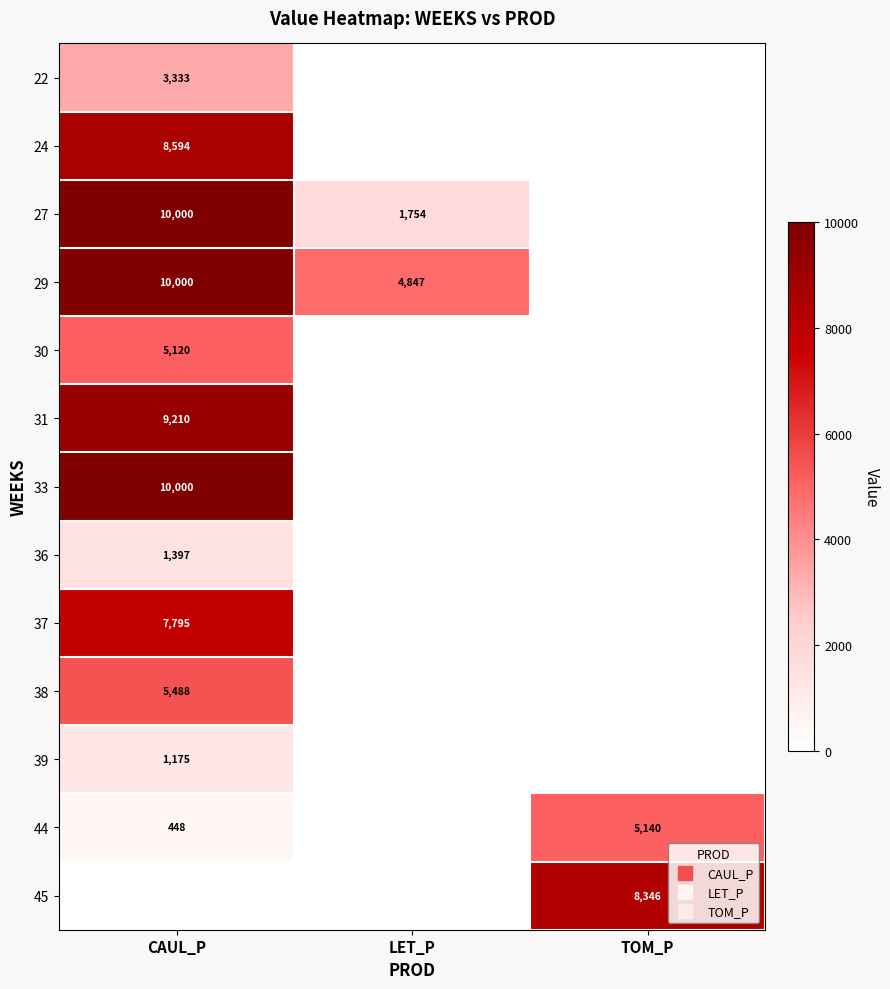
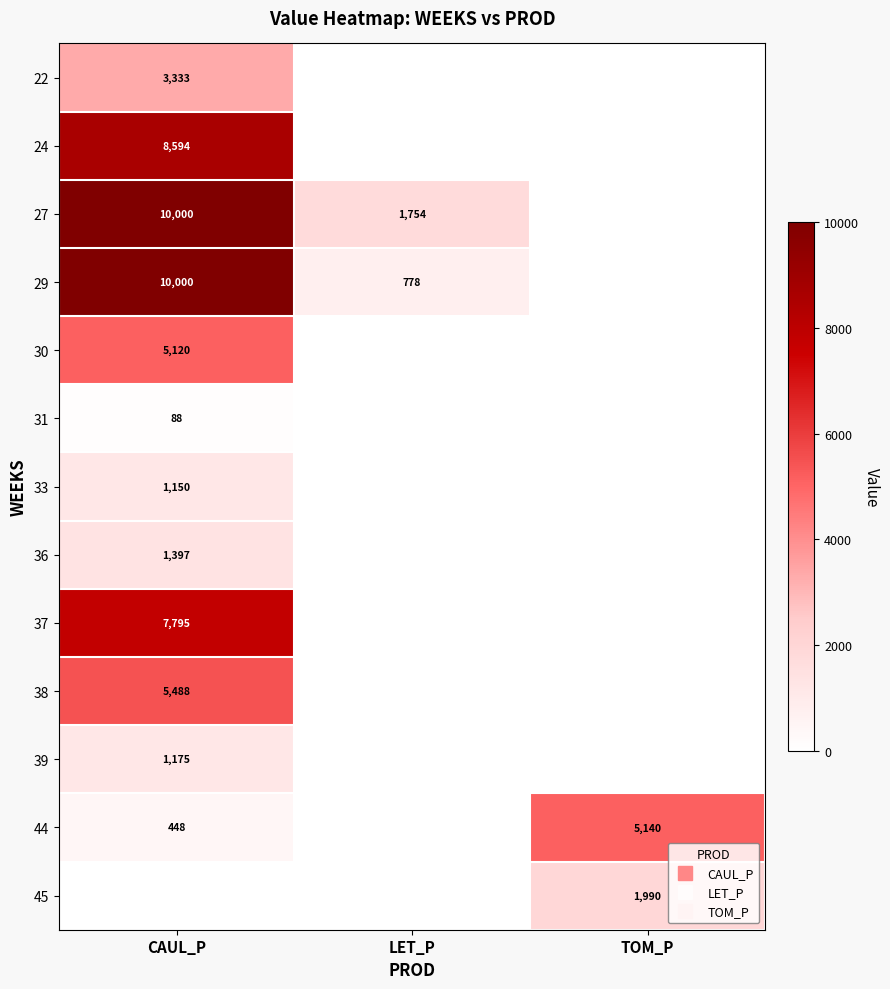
  {
    "22": {
      "CAUL_P": "3,333"
    },
    "24": {
      "CAUL_P": "8,594"
    },
    "27": {
      "CAUL_P": "10,000",
      "LET_P": "1,754"
    },
    "29": {
      "CAUL_P": "10,000",
-     "LET_P": "4,847"
+     "LET_P": "778"
    },
    "30": {
      "CAUL_P": "5,120"
    },
    "31": {
-     "CAUL_P": "9,210"
+     "CAUL_P": "88"
    },
    "33": {
-     "CAUL_P": "10,000"
+     "CAUL_P": "1,150"
    },
    "36": {
      "CAUL_P": "1,397"
    },
    "37": {
      "CAUL_P": "7,795"
    },
    "38": {
      "CAUL_P": "5,488"
    },
    "39": {
      "CAUL_P": "1,175"
    },
    "44": {
      "CAUL_P": "448",
      "TOM_P": "5,140"
    },
    "45": {
-     "TOM_P": "8,346"
+     "TOM_P": "1,990"
    }
  }
